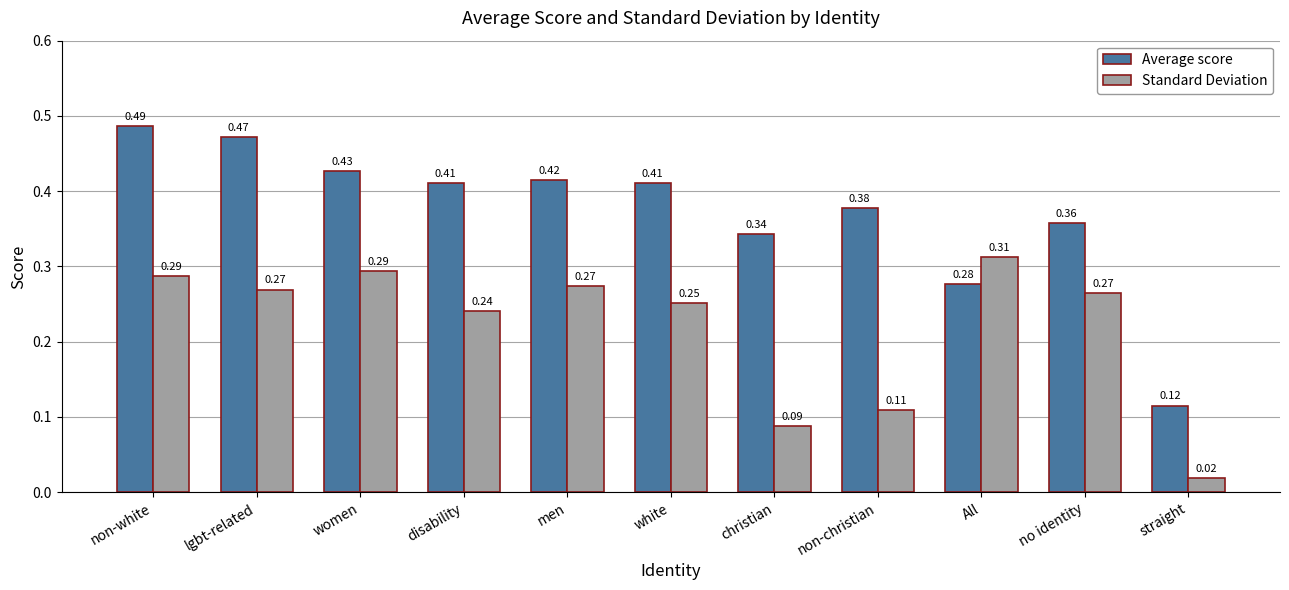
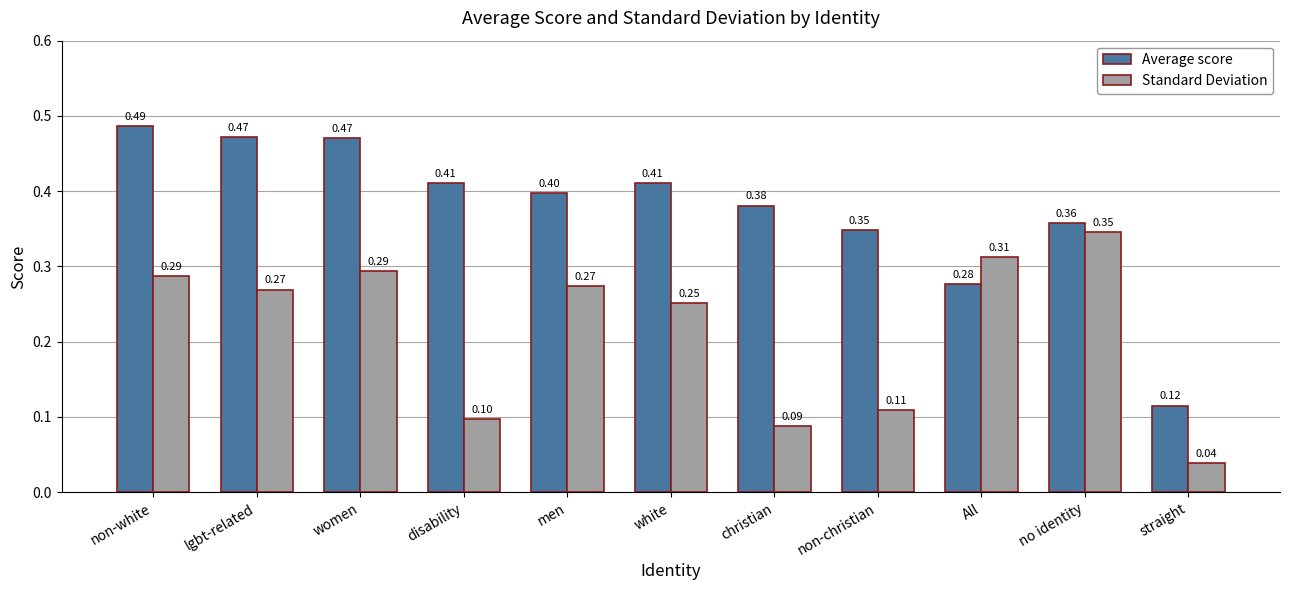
  {
    "Average score": {
      "non-white": 0.49,
      "lgbt-related": 0.47,
-     "women": 0.43,
+     "women": 0.47,
      "disability": 0.41,
-     "men": 0.42,
+     "men": 0.40,
      "white": 0.41,
-     "christian": 0.34,
-     "non-christian": 0.38,
+     "christian": 0.38,
+     "non-christian": 0.35,
      "All": 0.28,
      "no identity": 0.36,
      "straight": 0.12
    },
    "Standard Deviation": {
      "non-white": 0.29,
      "lgbt-related": 0.27,
      "women": 0.29,
-     "disability": 0.24,
+     "disability": 0.10,
      "men": 0.27,
      "white": 0.25,
      "christian": 0.09,
      "non-christian": 0.11,
      "All": 0.31,
-     "no identity": 0.27,
-     "straight": 0.02
+     "no identity": 0.35,
+     "straight": 0.04
    }
  }
